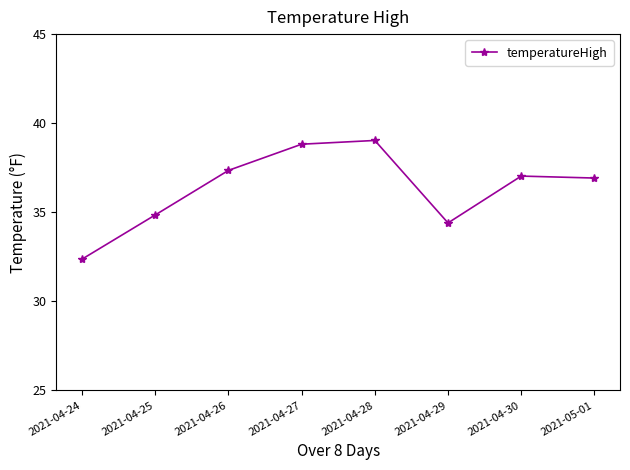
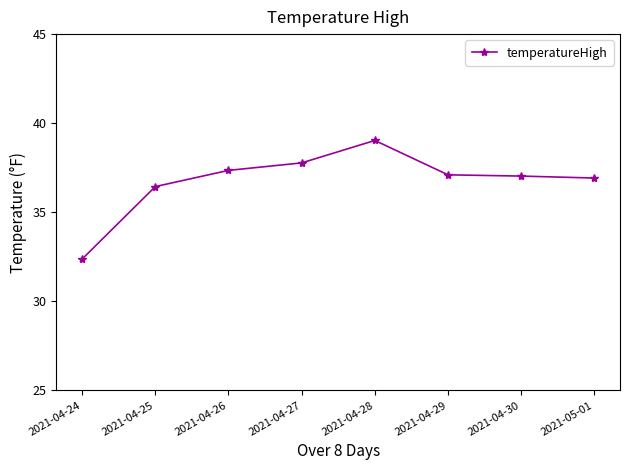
  {
    "2021-04-24": 32.4,
-   "2021-04-25": 34.9,
+   "2021-04-25": 36.4,
    "2021-04-26": 37.4,
-   "2021-04-27": 38.8,
+   "2021-04-27": 37.8,
    "2021-04-28": 39.0,
-   "2021-04-29": 34.4,
+   "2021-04-29": 37.1,
    "2021-04-30": 37.0,
    "2021-05-01": 36.9
  }
